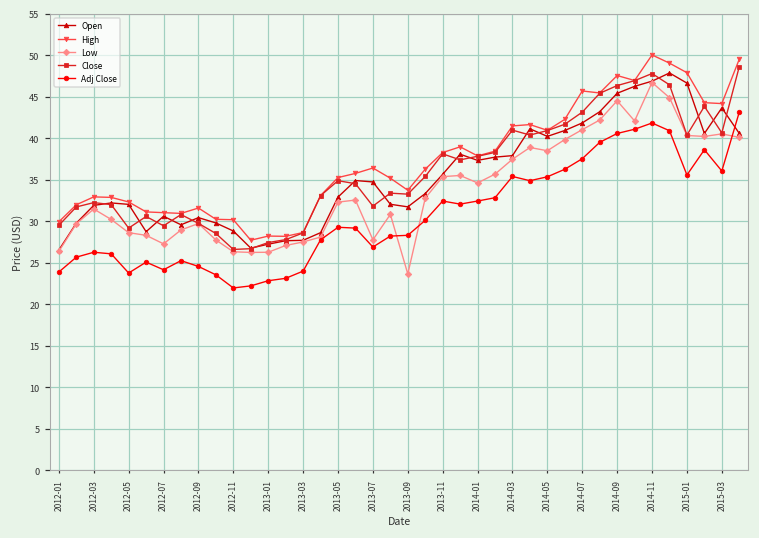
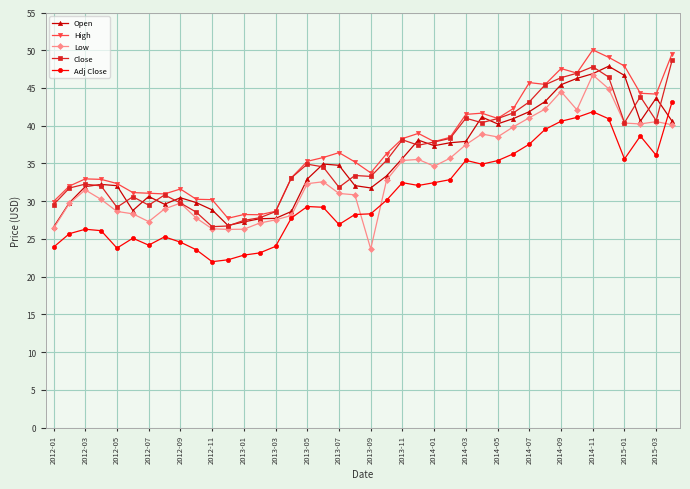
  {
    "Low": {
      "2012-03": 31,
      "2012-05": 29,
      "2012-07": 27,
      "2013-01": 26,
      "2013-05": 32,
-     "2013-07": 28,
+     "2013-07": 31,
      "2013-09": 24,
      "2014-01": 35,
      "2014-03": 37,
      "2014-05": 39,
      "2014-07": 41,
      "2014-09": 45
    }
  }
